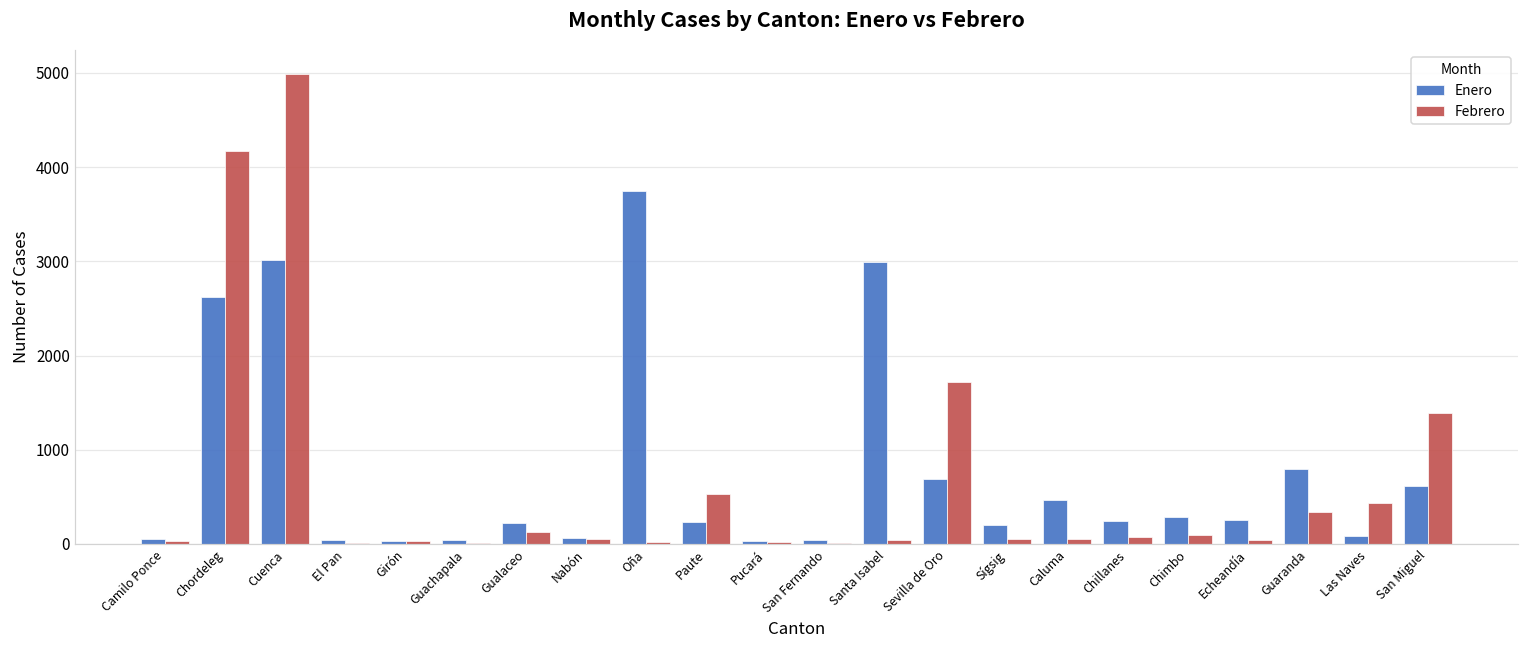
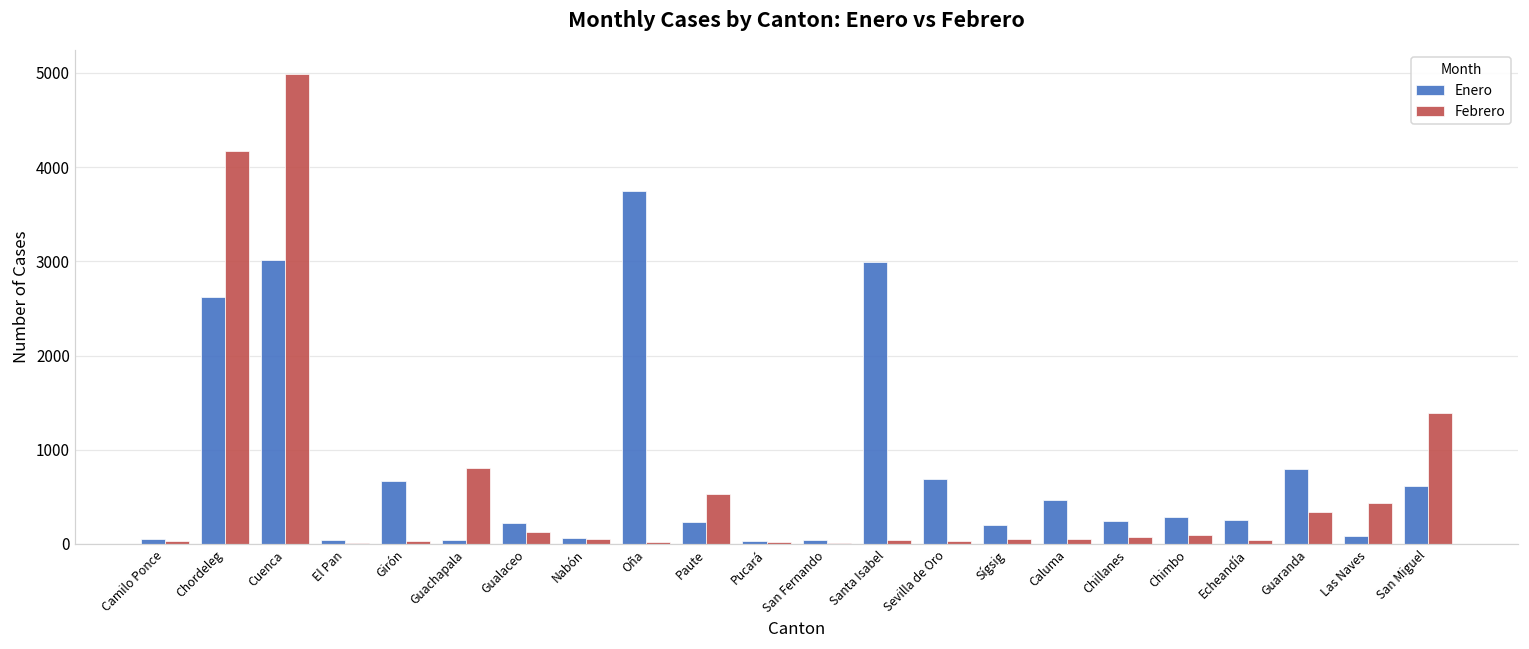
  {
    "Enero": {
      "Camilo Ponce": 100,
      "Chordeleg": 2600,
      "Cuenca": 3000,
      "El Pan": 0,
-     "Girón": 0,
+     "Girón": 700,
      "Guachapala": 0,
      "Gualaceo": 200,
      "Nabón": 100,
      "Oña": 3700,
      "Paute": 200,
      "Pucará": 0,
      "San Fernando": 0,
      "Santa Isabel": 3000,
      "Sevilla de Oro": 700,
      "Sígsig": 200,
      "Caluma": 500,
      "Chillanes": 200,
      "Chimbo": 300,
      "Echeandía": 300,
      "Guaranda": 800,
      "Las Naves": 100,
      "San Miguel": 600
    },
    "Febrero": {
      "Camilo Ponce": 0,
      "Chordeleg": 4200,
      "Cuenca": 5000,
      "Girón": 0,
-     "Guachapala": 0,
+     "Guachapala": 800,
      "Gualaceo": 100,
      "Nabón": 100,
      "Paute": 500,
      "Santa Isabel": 0,
-     "Sevilla de Oro": 1700,
+     "Sevilla de Oro": 0,
      "Sígsig": 100,
      "Caluma": 100,
      "Chillanes": 100,
      "Chimbo": 100,
      "Echeandía": 0,
      "Guaranda": 300,
      "Las Naves": 400,
      "San Miguel": 1400
    }
  }
